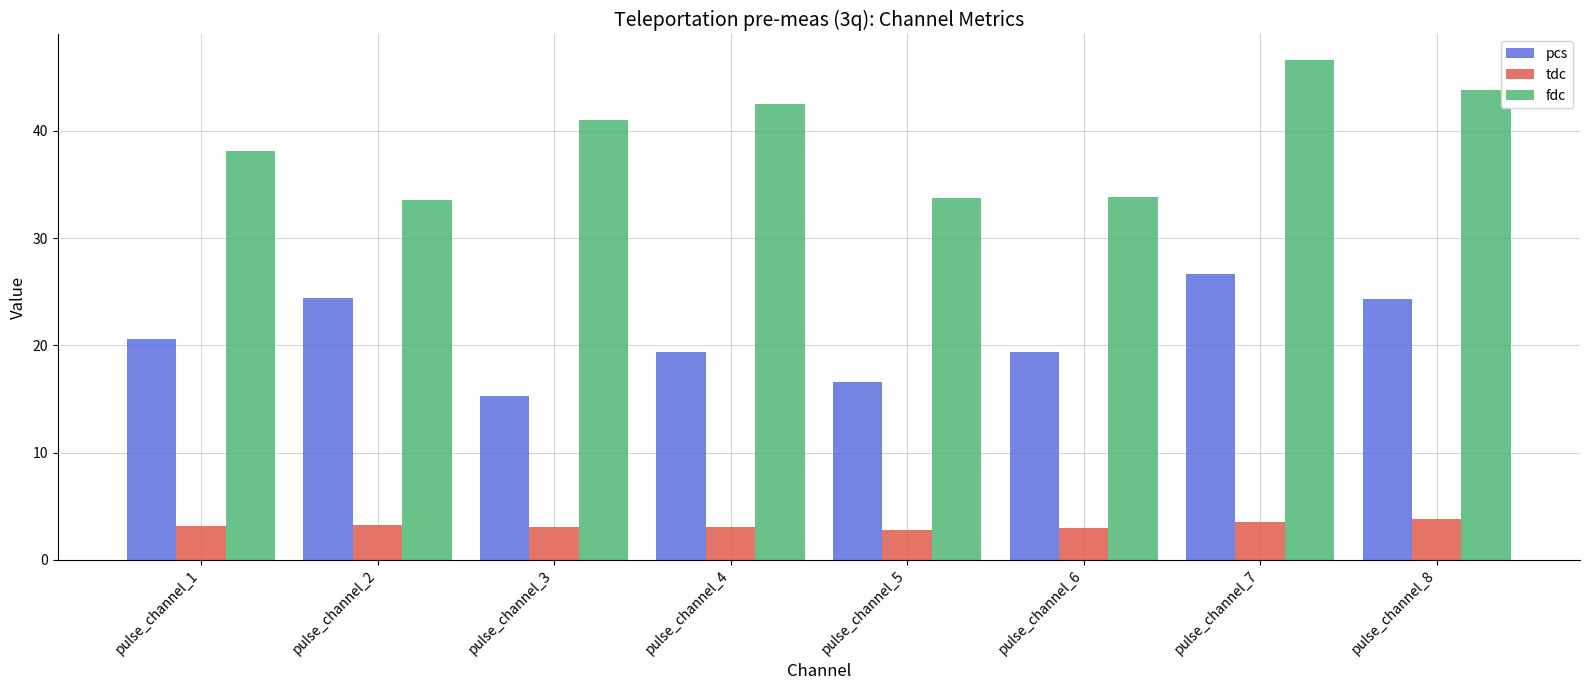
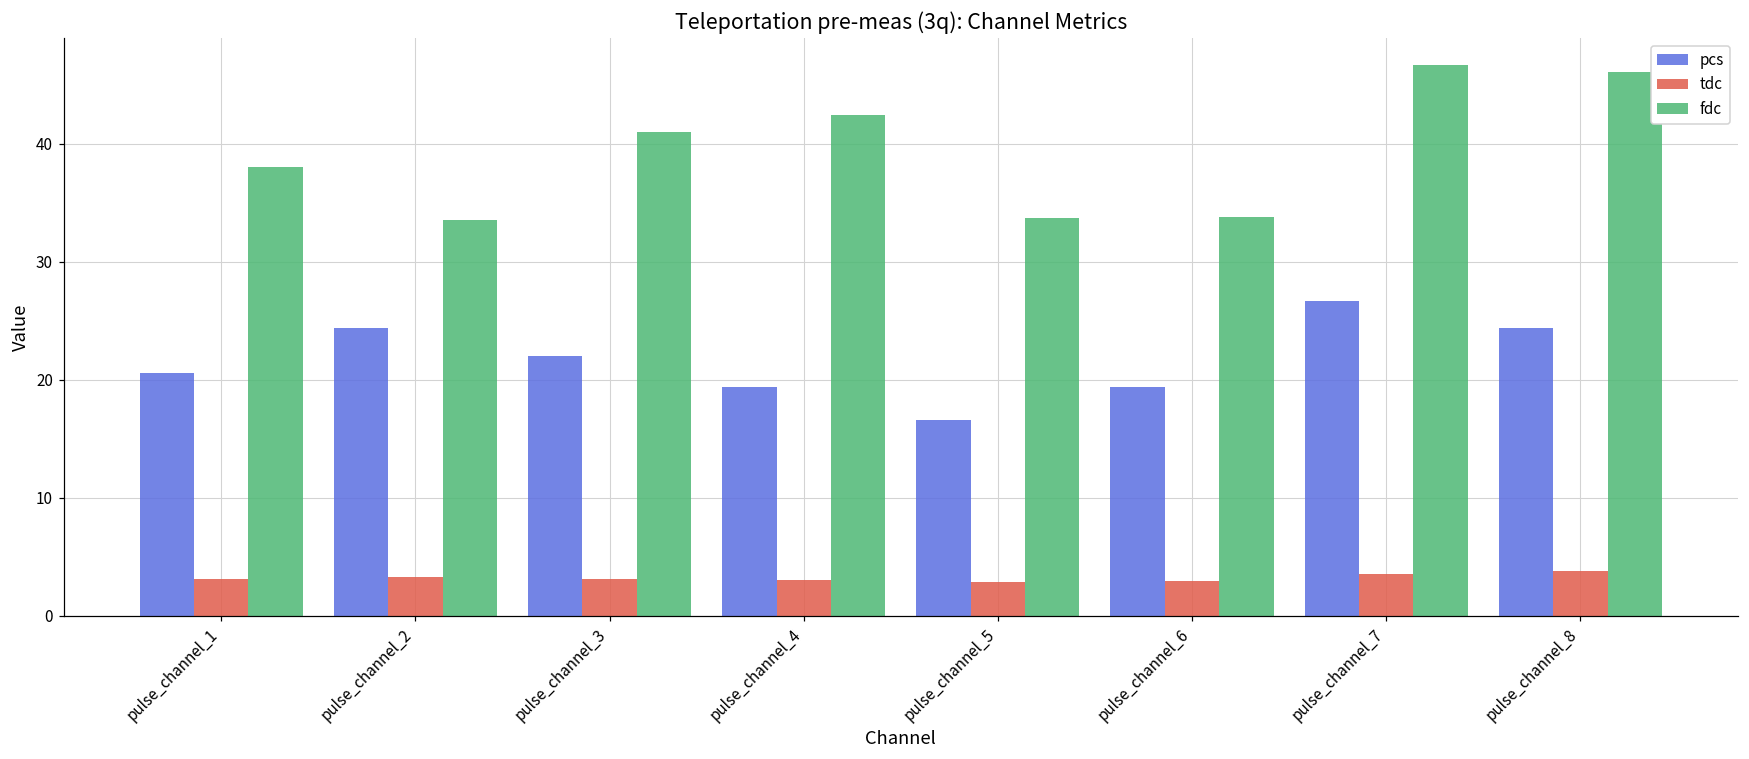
  {
    "pcs": {
      "pulse_channel_1": 20.6,
      "pulse_channel_2": 24.4,
-     "pulse_channel_3": 15.3,
+     "pulse_channel_3": 22.0,
      "pulse_channel_4": 19.4,
      "pulse_channel_5": 16.6,
      "pulse_channel_6": 19.4,
      "pulse_channel_7": 26.7,
      "pulse_channel_8": 24.4
    },
    "tdc": {
      "pulse_channel_1": 3.1,
      "pulse_channel_2": 3.3,
      "pulse_channel_3": 3.1,
      "pulse_channel_4": 3.0,
      "pulse_channel_5": 2.8,
      "pulse_channel_6": 2.9,
      "pulse_channel_7": 3.5,
      "pulse_channel_8": 3.8
    },
    "fdc": {
      "pulse_channel_1": 38.1,
      "pulse_channel_2": 33.6,
      "pulse_channel_3": 41.0,
      "pulse_channel_4": 42.5,
      "pulse_channel_5": 33.7,
      "pulse_channel_6": 33.8,
      "pulse_channel_7": 46.6,
-     "pulse_channel_8": 43.8
+     "pulse_channel_8": 46.1
    }
  }
